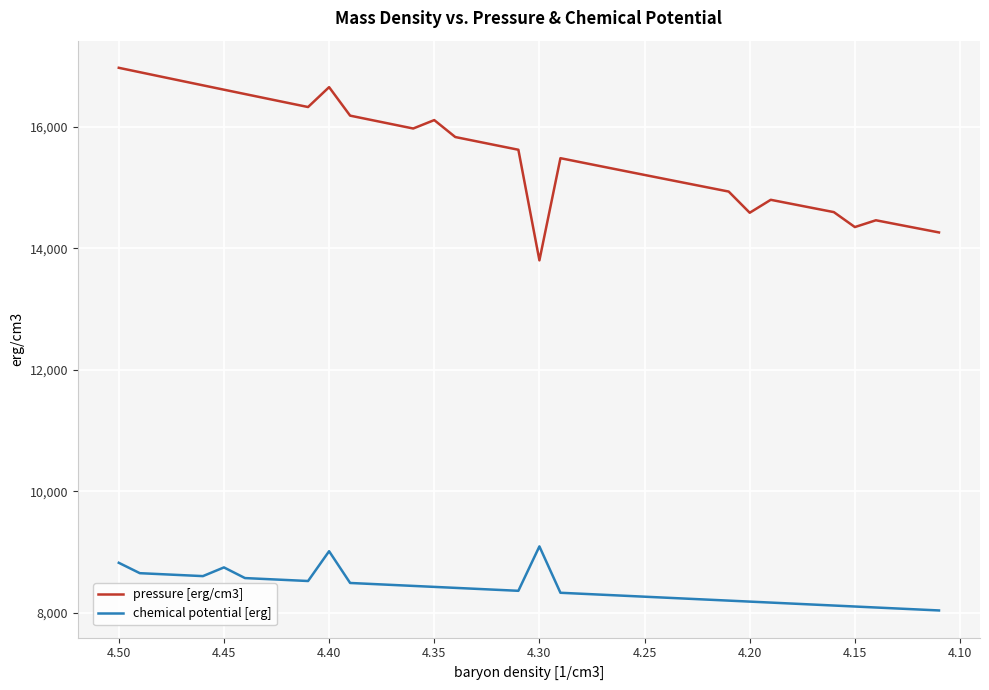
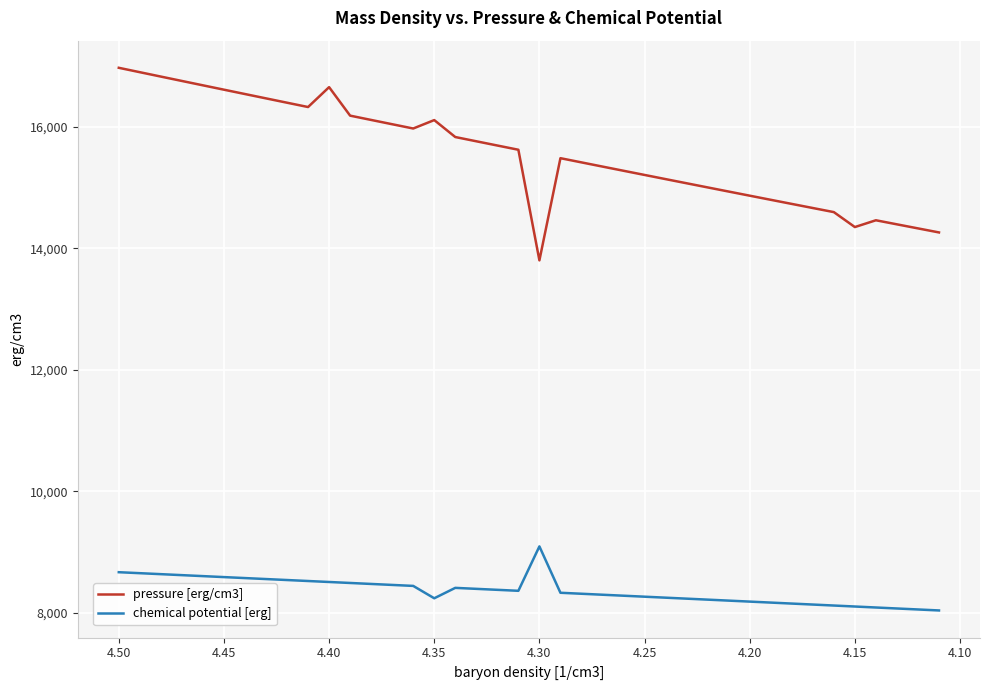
  {
    "pressure [erg/cm3]": {
      "4.50": "17,000",
      "4.45": "16,600",
      "4.40": "16,700",
      "4.35": "16,100",
      "4.30": "13,800",
      "4.25": "15,200",
-     "4.20": "14,600",
+     "4.20": "14,900",
      "4.15": "14,400"
    },
    "chemical potential [erg]": {
-     "4.50": "8,800",
-     "4.45": "8,700",
-     "4.40": "9,000",
-     "4.35": "8,400",
+     "4.50": "8,700",
+     "4.45": "8,600",
+     "4.40": "8,500",
+     "4.35": "8,200",
      "4.30": "9,100",
      "4.25": "8,300",
      "4.20": "8,200",
      "4.15": "8,100"
    }
  }
